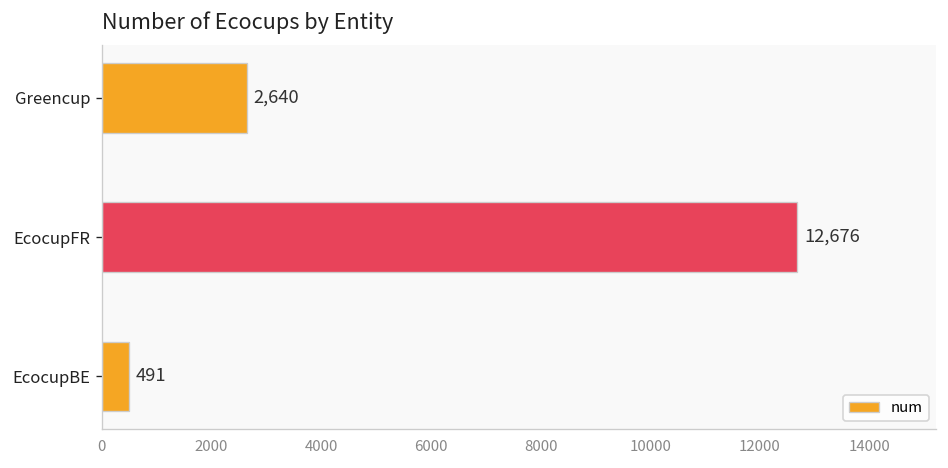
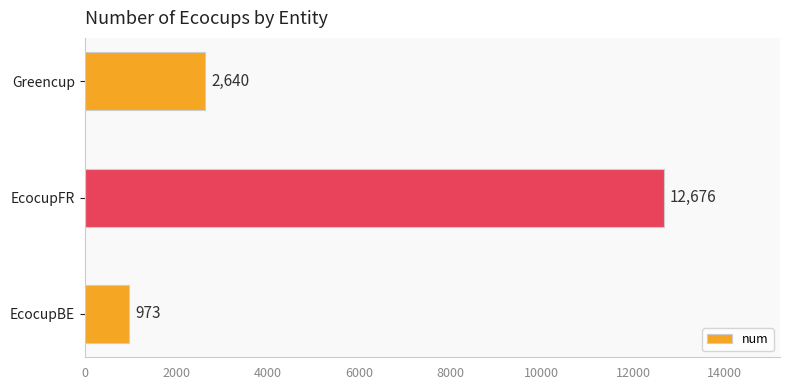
  {
    "Greencup": "2,640",
    "EcocupFR": "12,676",
-   "EcocupBE": "491"
+   "EcocupBE": "973"
  }
